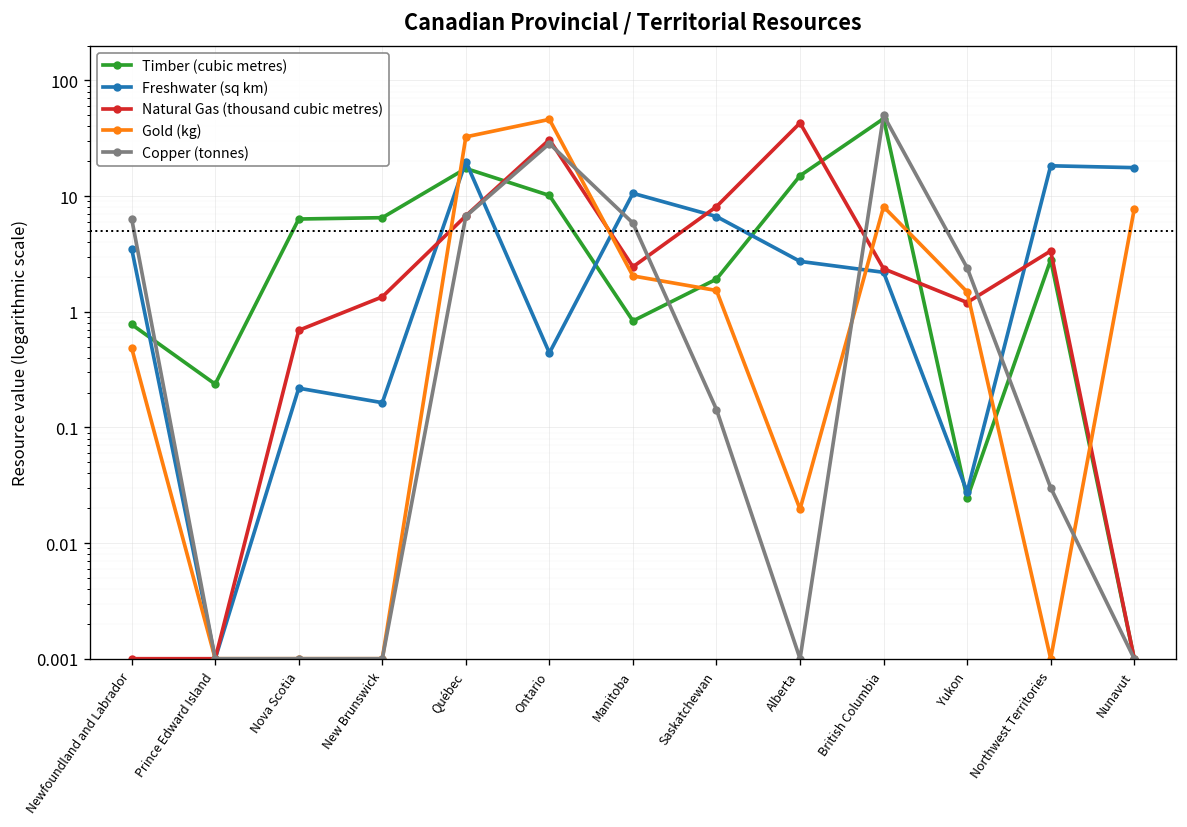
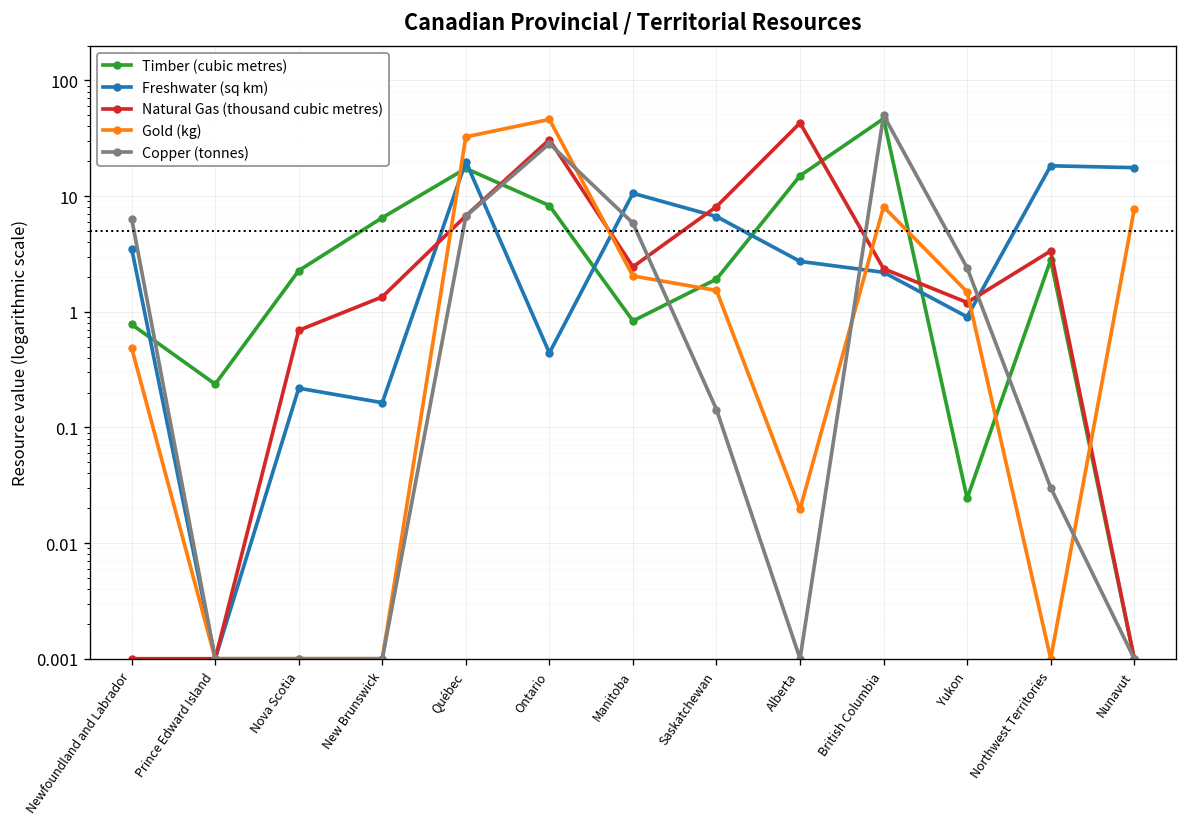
  {
    "Timber (cubic metres)": {
      "Newfoundland and Labrador": 0.8,
      "Prince Edward Island": 0.24,
-     "Nova Scotia": 6,
+     "Nova Scotia": 2.3,
      "New Brunswick": 7,
      "Québec": 17,
-     "Ontario": 10,
+     "Ontario": 8,
      "Manitoba": 0.8,
      "Saskatchewan": 1.9,
      "Alberta": 15,
      "British Columbia": 50,
      "Yukon": 0.024,
      "Northwest Territories": 2.8
    },
    "Freshwater (sq km)": {
      "Newfoundland and Labrador": 3.5,
      "Nova Scotia": 0.22,
      "New Brunswick": 0.16,
      "Québec": 20,
      "Ontario": 0.4,
      "Manitoba": 11,
      "Saskatchewan": 7,
      "Alberta": 2.7,
      "British Columbia": 2.2,
-     "Yukon": 0.028,
+     "Yukon": 0.9,
      "Northwest Territories": 18,
      "Nunavut": 18
    },
    "Natural Gas (thousand cubic metres)": {
      "Newfoundland and Labrador": 0.001,
      "Nova Scotia": 0.7,
      "New Brunswick": 1.3,
      "Ontario": 31,
      "Manitoba": 2.4,
      "Saskatchewan": 8,
      "Alberta": 40,
      "British Columbia": 2.4,
      "Yukon": 1.2,
      "Northwest Territories": 3.4
    },
    "Gold (kg)": {
      "Newfoundland and Labrador": 0.5,
      "Québec": 33,
      "Ontario": 50,
      "Manitoba": 2.0,
      "Saskatchewan": 1.5,
      "Alberta": 0.020,
      "British Columbia": 8,
      "Yukon": 1.5,
      "Northwest Territories": 0.001,
      "Nunavut": 8
    },
    "Copper (tonnes)": {
      "Newfoundland and Labrador": 6,
      "Ontario": 28,
      "Manitoba": 6,
      "Saskatchewan": 0.14,
      "Alberta": 0.001,
      "British Columbia": 50,
      "Yukon": 2.4,
      "Northwest Territories": 0.030
    }
  }
